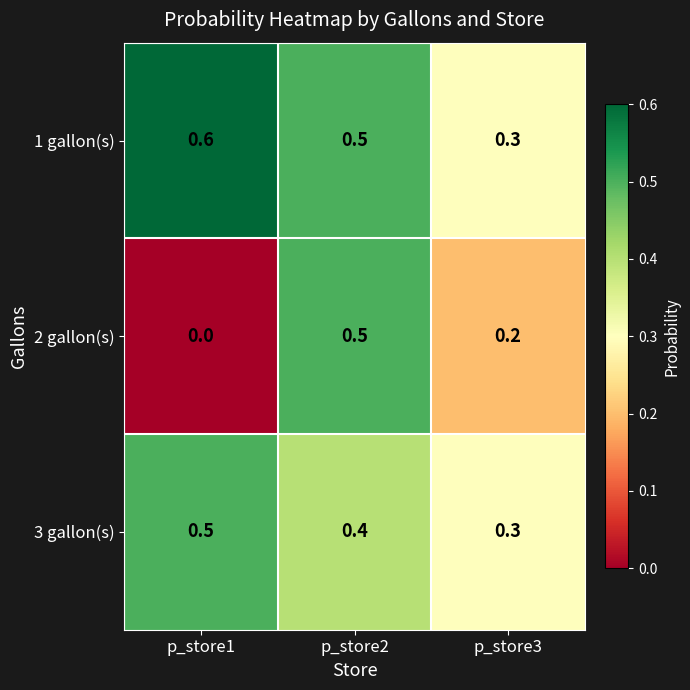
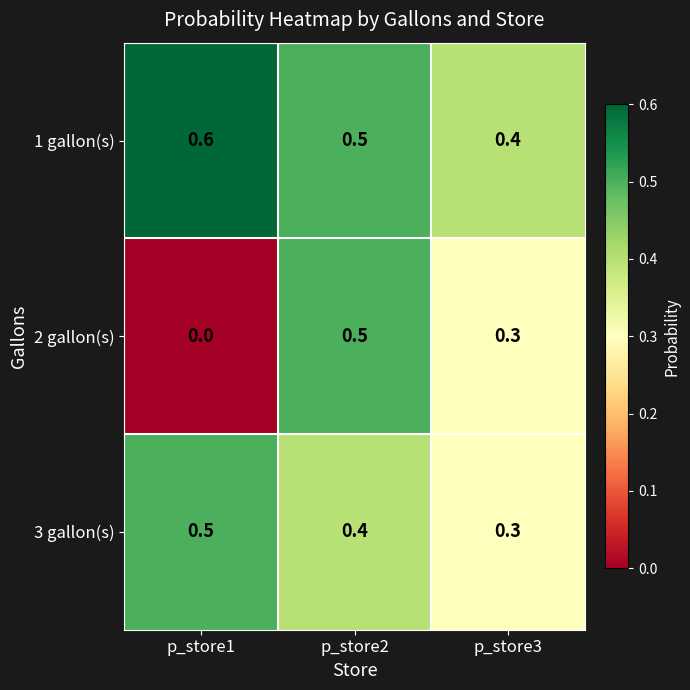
  {
    "1 gallon(s)": {
      "p_store1": 0.6,
      "p_store2": 0.5,
-     "p_store3": 0.3
+     "p_store3": 0.4
    },
    "2 gallon(s)": {
      "p_store1": 0.0,
      "p_store2": 0.5,
-     "p_store3": 0.2
+     "p_store3": 0.3
    },
    "3 gallon(s)": {
      "p_store1": 0.5,
      "p_store2": 0.4,
      "p_store3": 0.3
    }
  }
